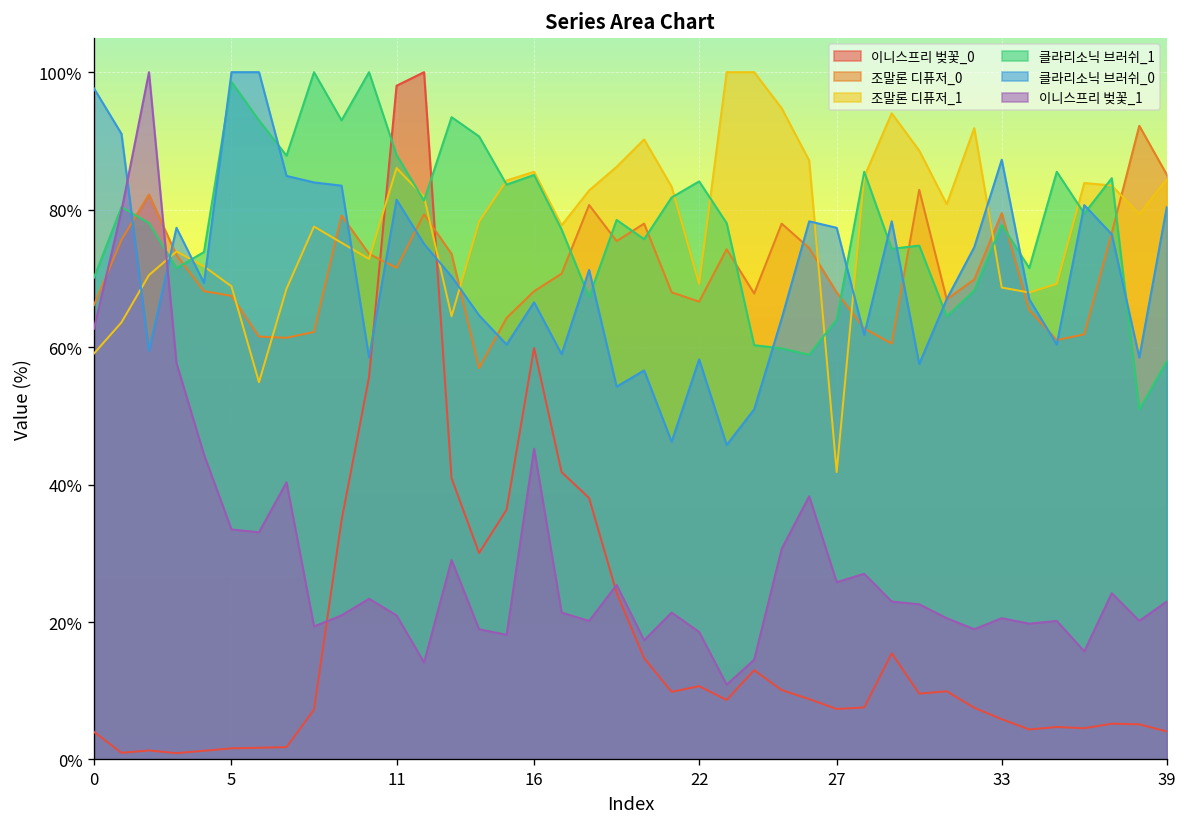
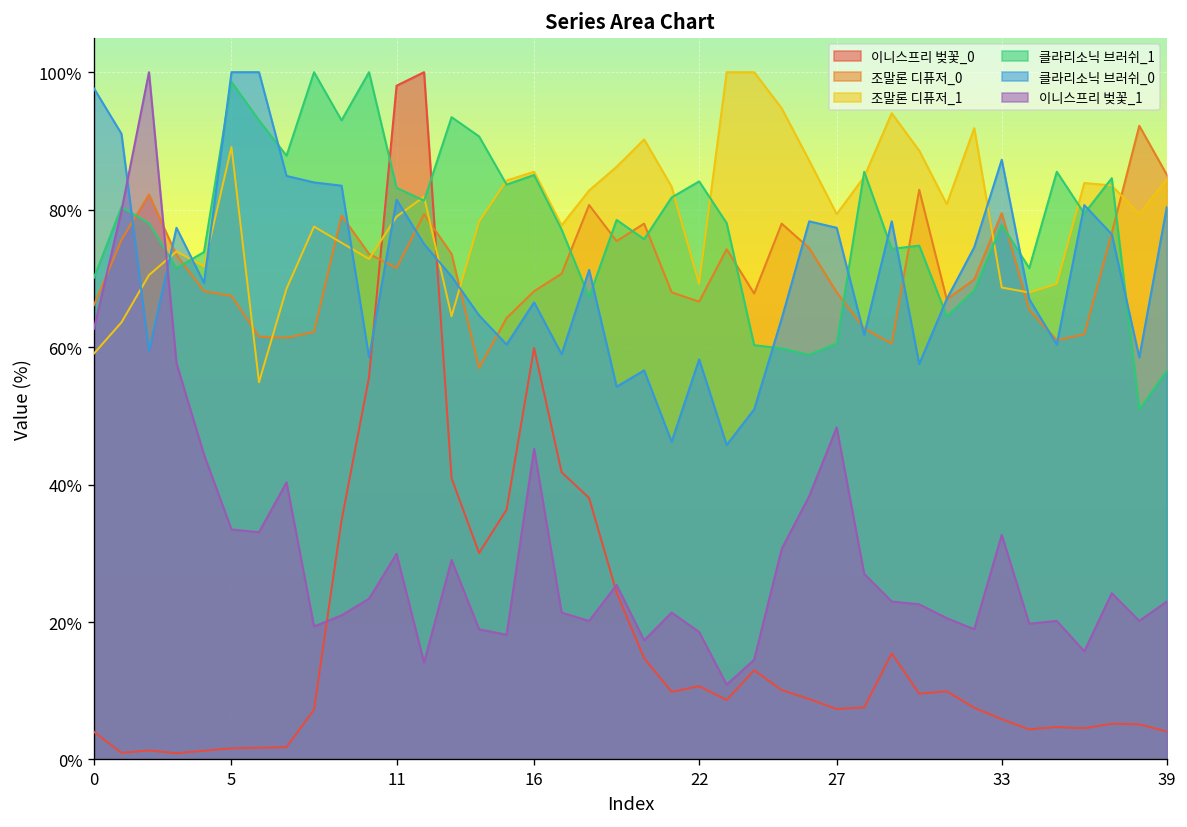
  {
    "조말론 디퓨저_1": {
      "0": "59%",
-     "5": "69%",
-     "11": "86%",
+     "5": "89%",
+     "11": "79%",
      "16": "86%",
      "22": "69%",
-     "27": "42%",
+     "27": "79%",
      "33": "69%",
      "39": "84%"
    },
    "클라리소닉 브러쉬_1": {
      "0": "70%",
      "5": "99%",
-     "11": "88%",
+     "11": "83%",
      "16": "85%",
      "22": "84%",
-     "27": "64%",
+     "27": "61%",
      "33": "78%",
-     "39": "58%"
+     "39": "57%"
    },
    "클라리소닉 브러쉬_0": {
      "0": "98%",
      "5": "100%",
      "11": "81%",
      "16": "67%",
      "22": "58%",
      "27": "77%",
      "33": "87%",
      "39": "80%"
    },
    "이니스프리 벚꽃_1": {
      "0": "63%",
      "5": "33%",
-     "11": "21%",
+     "11": "30%",
      "16": "45%",
      "22": "19%",
-     "27": "26%",
-     "33": "21%",
+     "27": "48%",
+     "33": "33%",
      "39": "23%"
    }
  }
